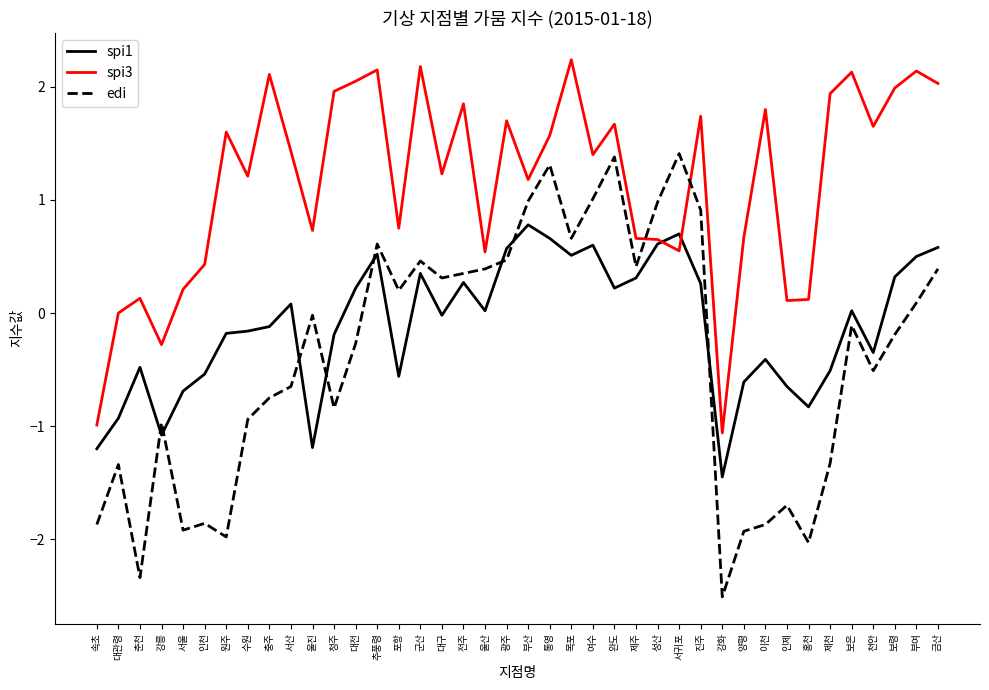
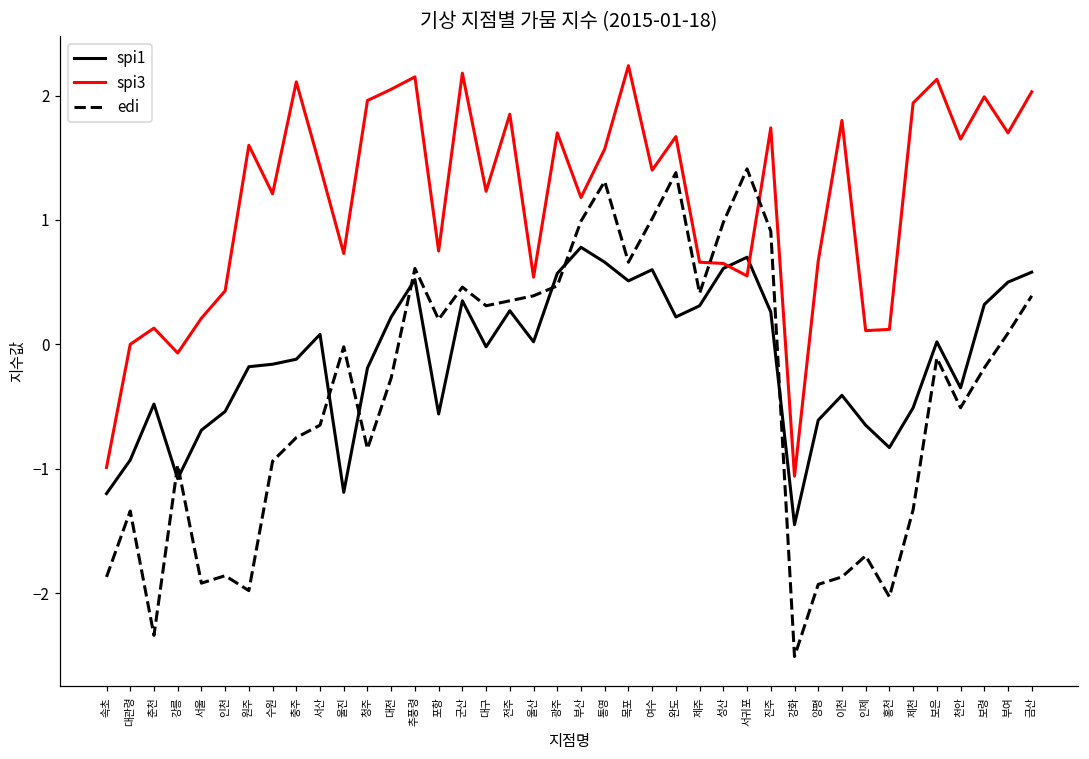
  {
    "spi3": {
      "속초": -0.99,
      "대관령": 0.00,
      "춘천": 0.13,
-     "강릉": -0.28,
+     "강릉": -0.07,
      "서울": 0.21,
      "인천": 0.43,
      "원주": 1.60,
      "수원": 1.21,
      "충주": 2.11,
      "서산": 1.43,
      "울진": 0.73,
      "청주": 1.96,
      "대전": 2.05,
      "추풍령": 2.15,
      "포항": 0.75,
      "군산": 2.18,
      "대구": 1.23,
      "전주": 1.85,
      "울산": 0.54,
      "광주": 1.70,
      "부산": 1.18,
      "통영": 1.57,
      "목포": 2.24,
      "여수": 1.40,
      "완도": 1.67,
      "제주": 0.66,
      "성산": 0.65,
      "서귀포": 0.55,
      "진주": 1.74,
      "강화": -1.06,
      "양평": 0.67,
      "이천": 1.80,
      "인제": 0.11,
      "홍천": 0.12,
      "제천": 1.94,
      "보은": 2.13,
      "천안": 1.65,
      "보령": 1.99,
-     "부여": 2.14,
+     "부여": 1.70,
      "금산": 2.03
    }
  }
